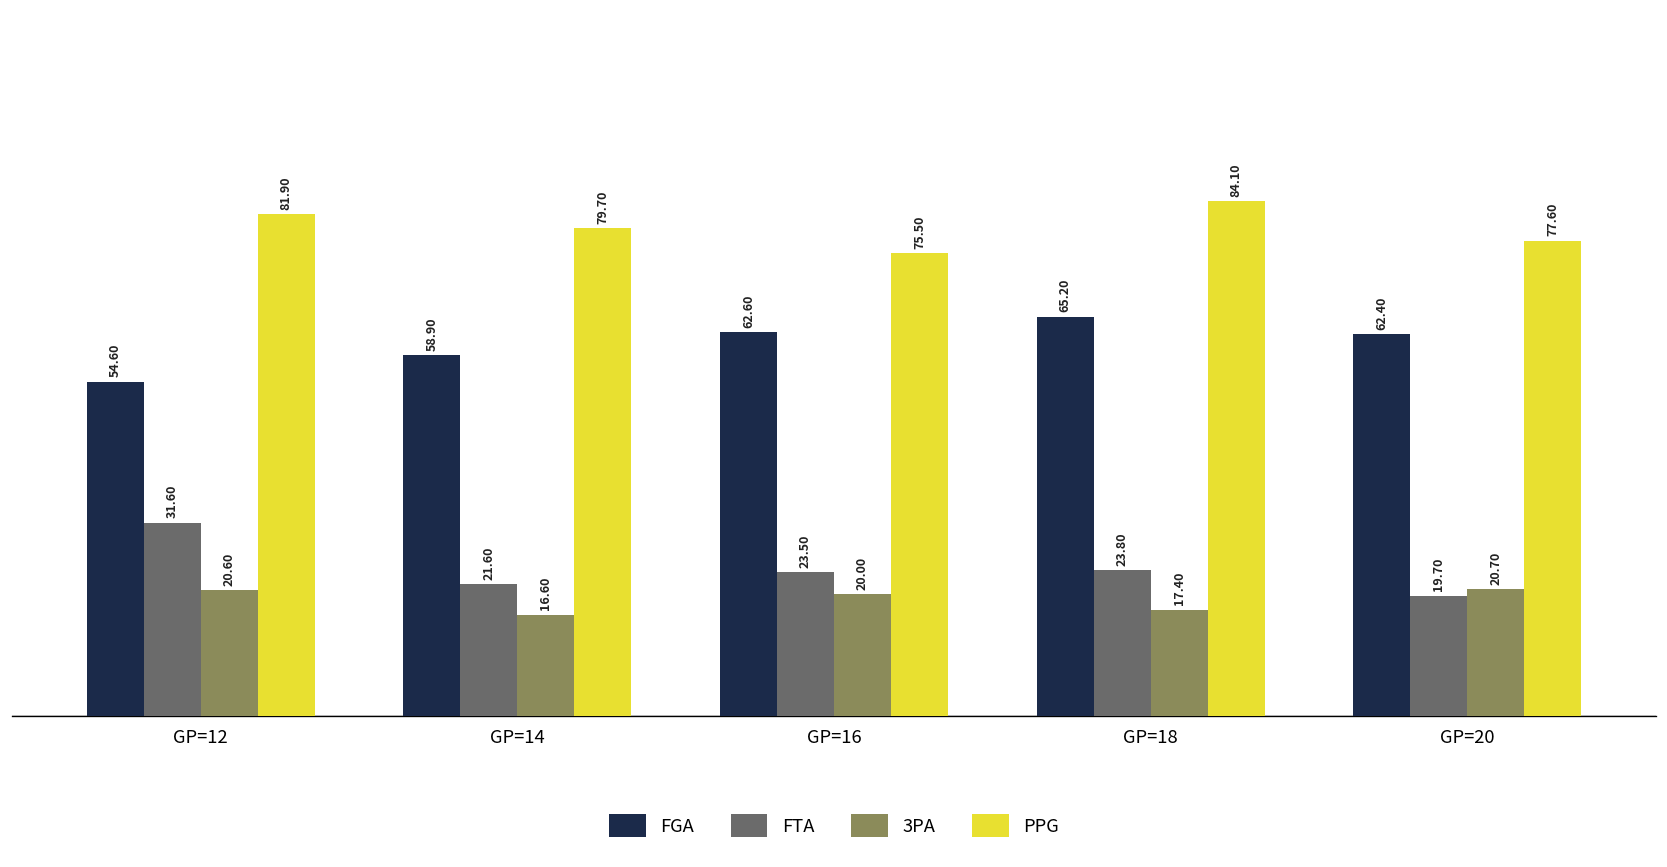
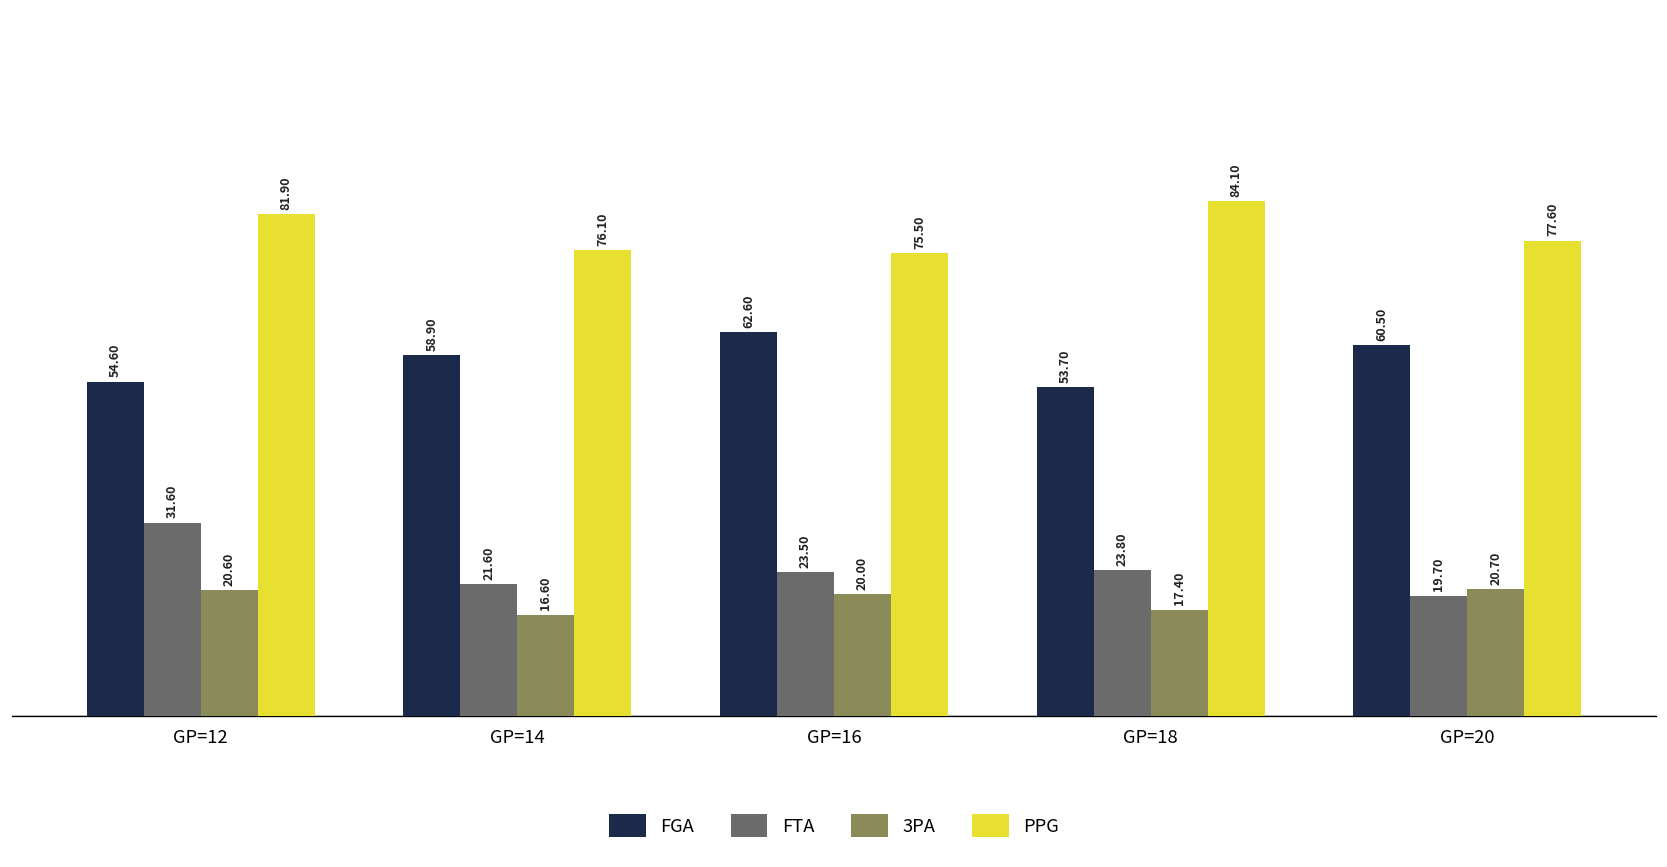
  {
    "FGA": {
      "GP=12": 54.60,
      "GP=14": 58.90,
      "GP=16": 62.60,
-     "GP=18": 65.20,
-     "GP=20": 62.40
+     "GP=18": 53.70,
+     "GP=20": 60.50
    },
    "PPG": {
      "GP=12": 81.90,
-     "GP=14": 79.70,
+     "GP=14": 76.10,
      "GP=16": 75.50,
      "GP=18": 84.10,
      "GP=20": 77.60
    }
  }
